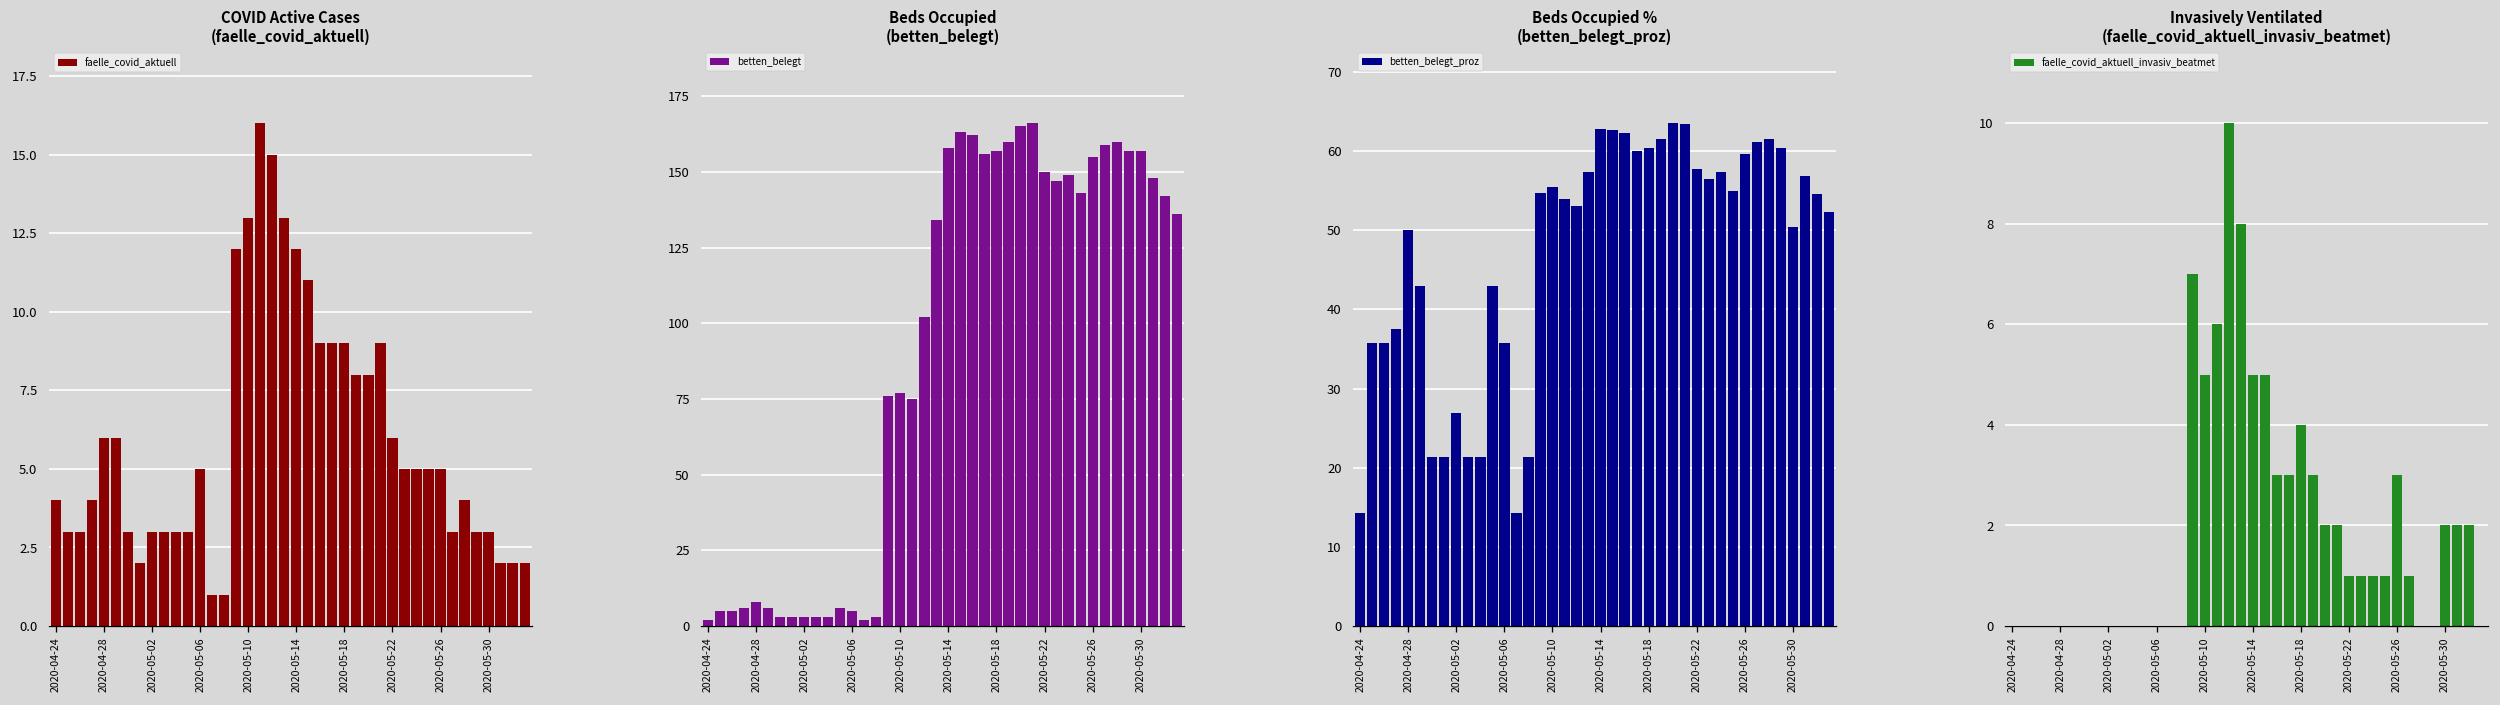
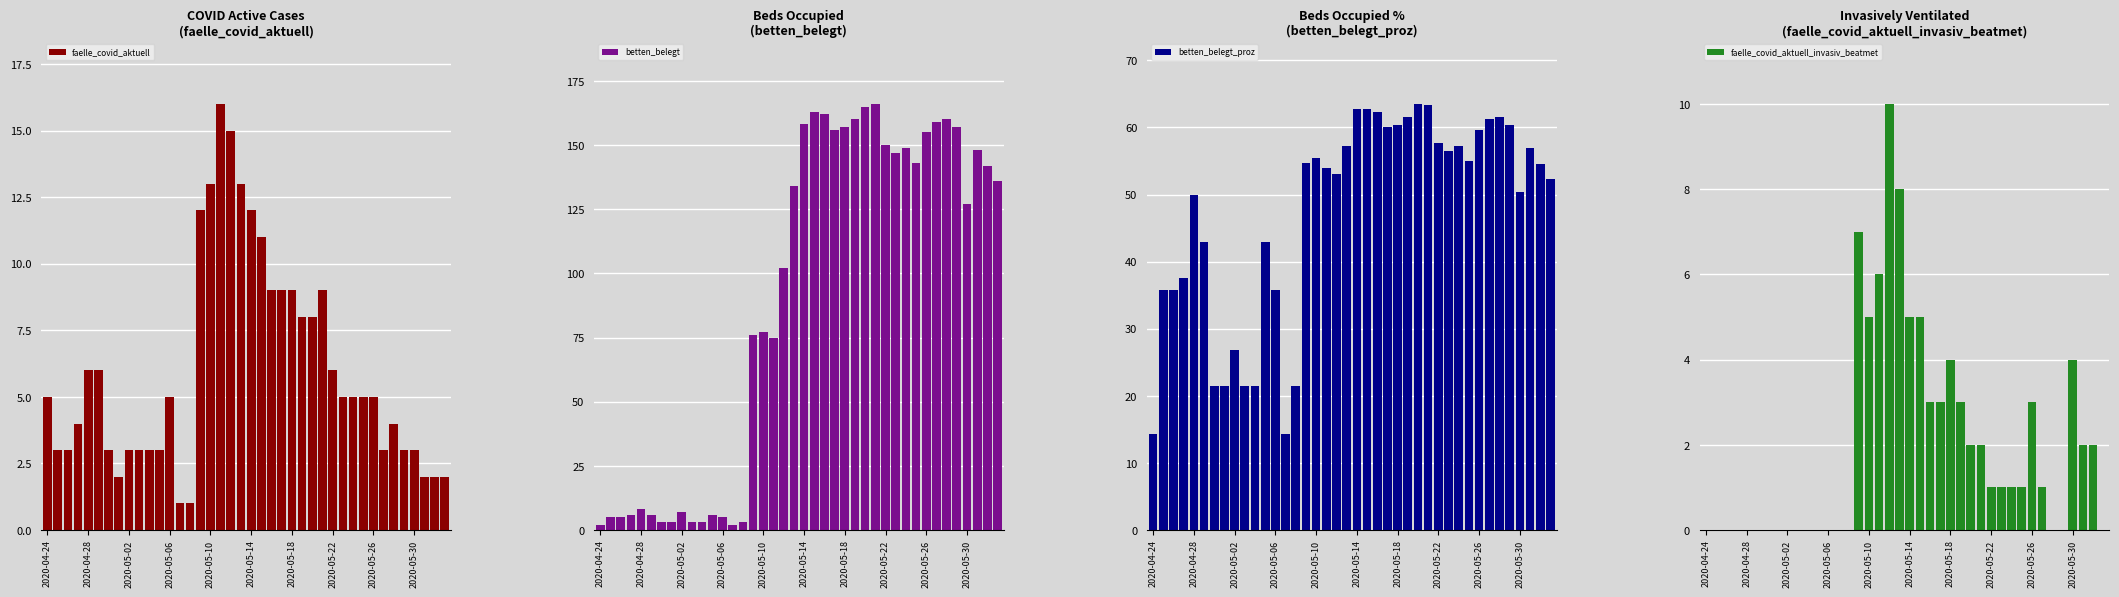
  {
    "COVID Active Cases (faelle_covid_aktuell)": {
-     "2020-04-24": 4,
+     "2020-04-24": 5,
      "2020-04-28": 6,
      "2020-05-02": 3,
      "2020-05-06": 5,
      "2020-05-10": 13,
      "2020-05-14": 12,
      "2020-05-18": 9,
      "2020-05-22": 6,
      "2020-05-26": 5,
      "2020-05-30": 3
    },
    "Beds Occupied (betten_belegt)": {
      "2020-04-24": 2,
      "2020-04-28": 8,
-     "2020-05-02": 3,
+     "2020-05-02": 7,
      "2020-05-06": 5,
      "2020-05-10": 77,
      "2020-05-14": 158,
      "2020-05-18": 157,
      "2020-05-22": 150,
      "2020-05-26": 155,
-     "2020-05-30": 157
+     "2020-05-30": 127
    },
    "Beds Occupied % (betten_belegt_proz)": {
      "2020-04-24": 14,
      "2020-04-28": 50,
      "2020-05-02": 27,
      "2020-05-06": 36,
      "2020-05-10": 55,
      "2020-05-14": 63,
      "2020-05-18": 60,
      "2020-05-22": 58,
      "2020-05-26": 60,
      "2020-05-30": 50
    },
    "Invasively Ventilated (faelle_covid_aktuell_invasiv_beatmet)": {
      "2020-04-24": 0,
      "2020-04-28": 0,
      "2020-05-02": 0,
      "2020-05-06": 0,
      "2020-05-10": 5,
      "2020-05-14": 5,
      "2020-05-18": 4,
      "2020-05-22": 1,
      "2020-05-26": 3,
-     "2020-05-30": 2
+     "2020-05-30": 4
    }
  }
